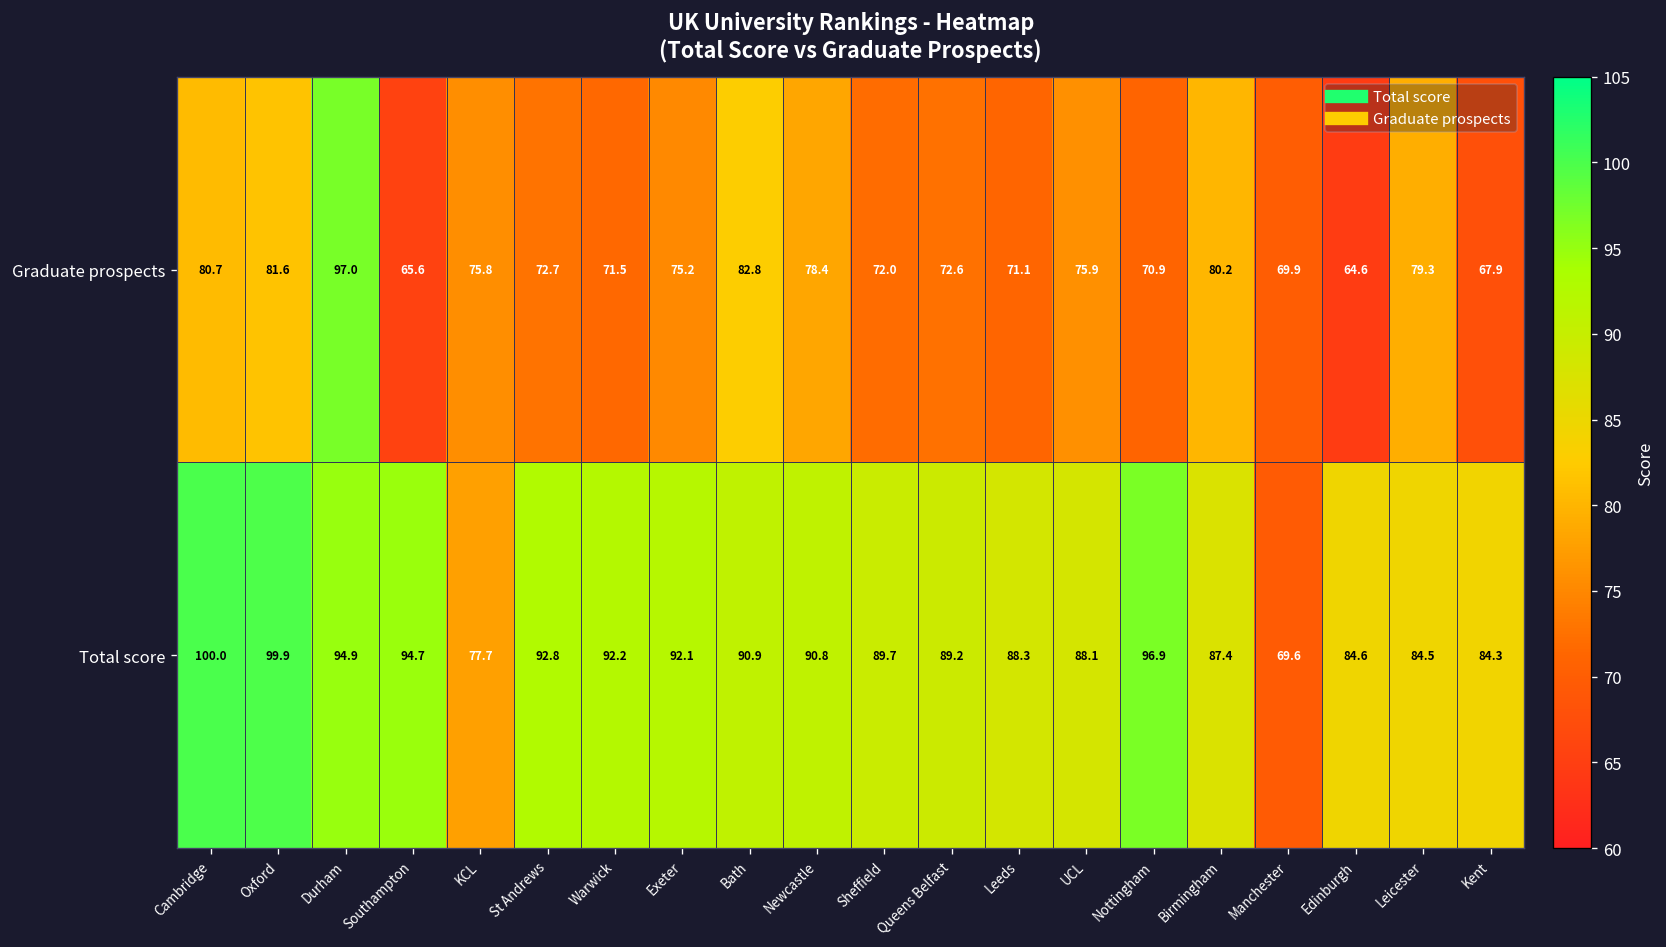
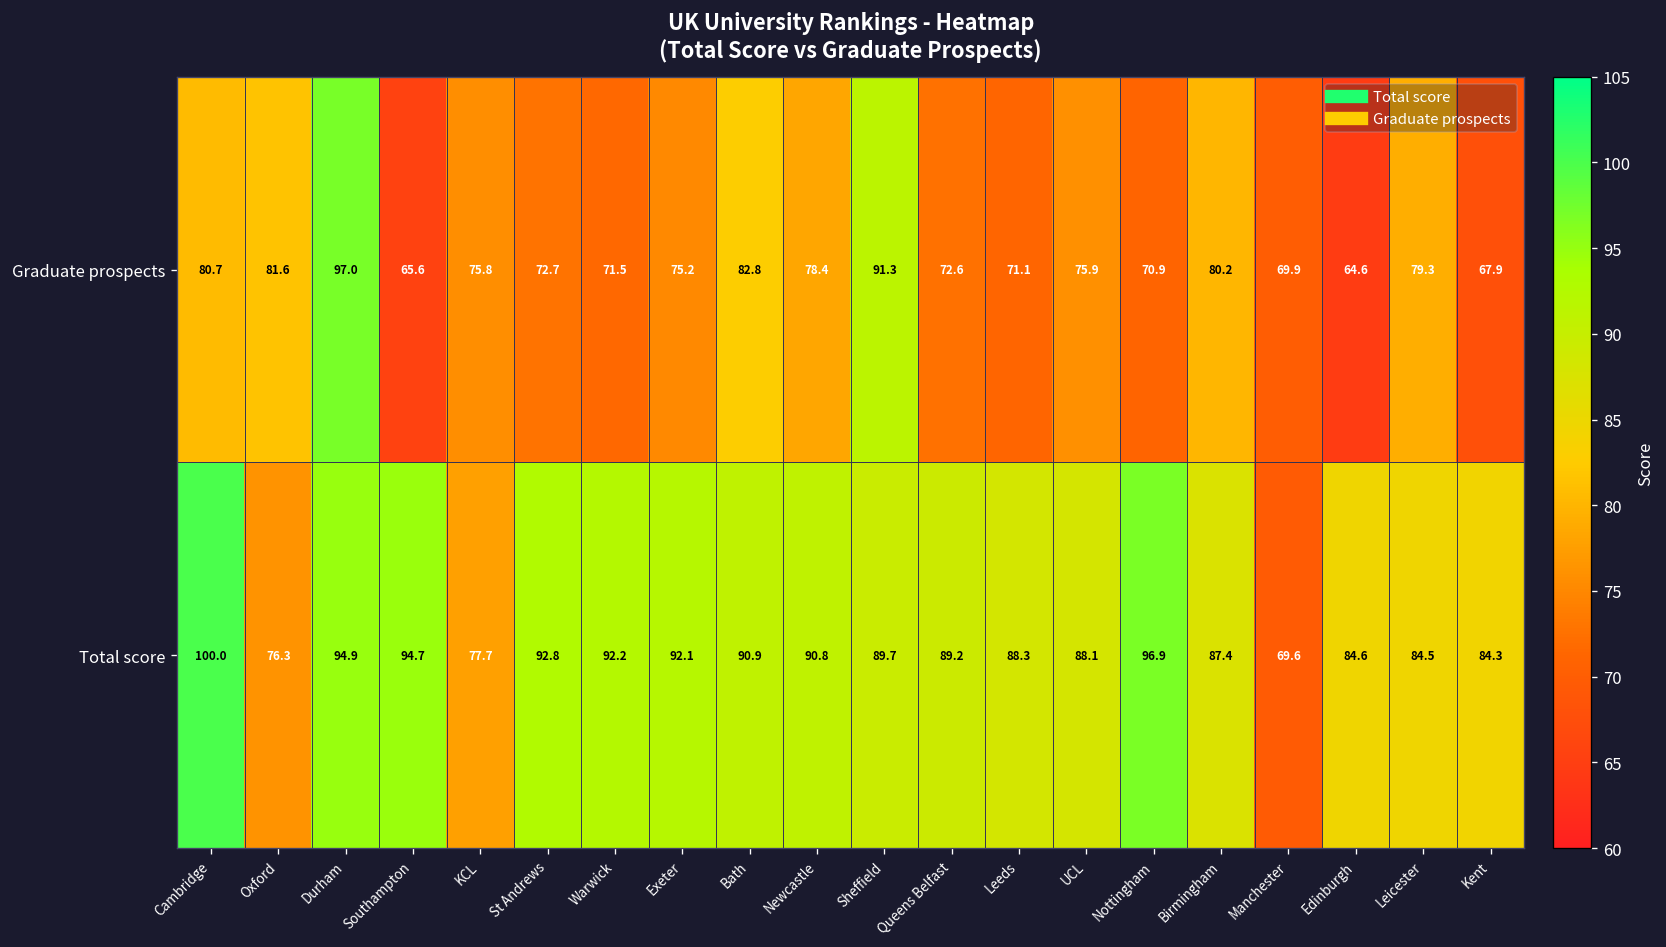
  {
    "Graduate prospects": {
      "Cambridge": 80.7,
      "Oxford": 81.6,
      "Durham": 97.0,
      "Southampton": 65.6,
      "KCL": 75.8,
      "St Andrews": 72.7,
      "Warwick": 71.5,
      "Exeter": 75.2,
      "Bath": 82.8,
      "Newcastle": 78.4,
-     "Sheffield": 72.0,
+     "Sheffield": 91.3,
      "Queens Belfast": 72.6,
      "Leeds": 71.1,
      "UCL": 75.9,
      "Nottingham": 70.9,
      "Birmingham": 80.2,
      "Manchester": 69.9,
      "Edinburgh": 64.6,
      "Leicester": 79.3,
      "Kent": 67.9
    },
    "Total score": {
      "Cambridge": 100.0,
-     "Oxford": 99.9,
+     "Oxford": 76.3,
      "Durham": 94.9,
      "Southampton": 94.7,
      "KCL": 77.7,
      "St Andrews": 92.8,
      "Warwick": 92.2,
      "Exeter": 92.1,
      "Bath": 90.9,
      "Newcastle": 90.8,
      "Sheffield": 89.7,
      "Queens Belfast": 89.2,
      "Leeds": 88.3,
      "UCL": 88.1,
      "Nottingham": 96.9,
      "Birmingham": 87.4,
      "Manchester": 69.6,
      "Edinburgh": 84.6,
      "Leicester": 84.5,
      "Kent": 84.3
    }
  }
